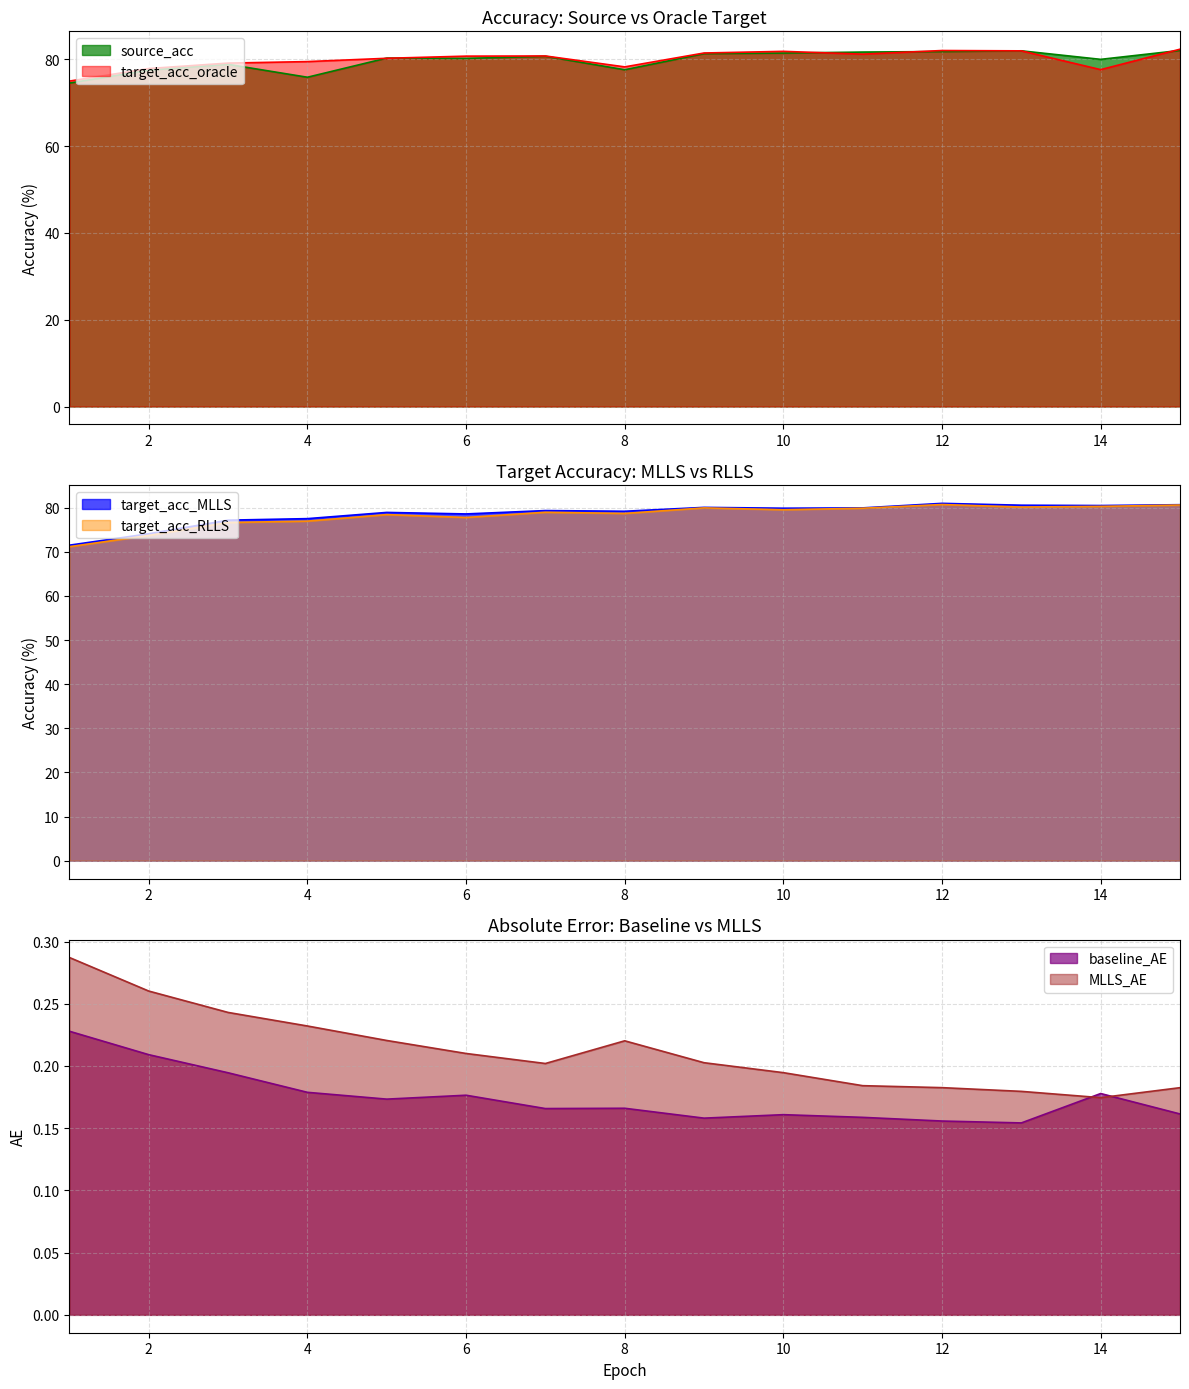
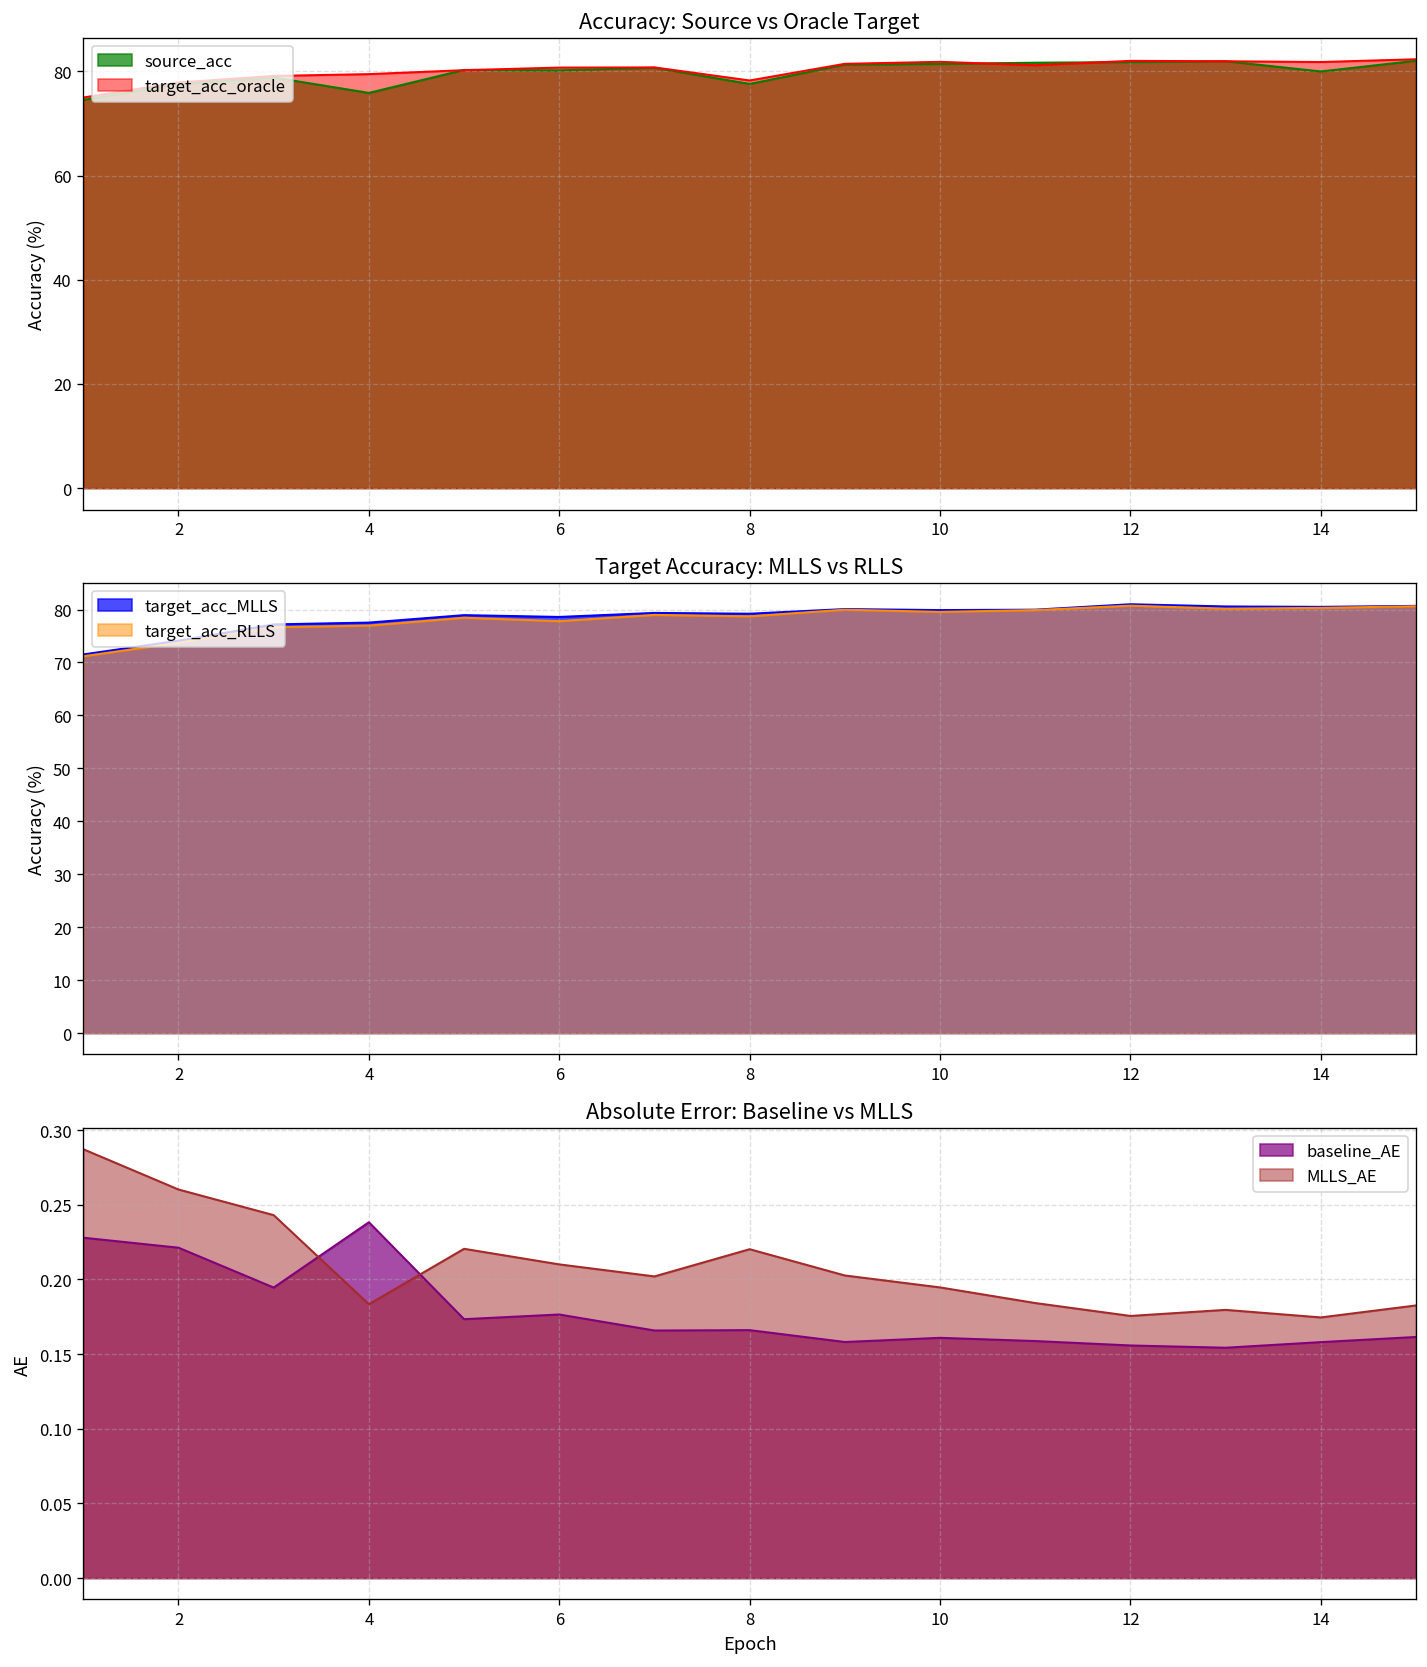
  {
    "Accuracy: Source vs Oracle Target": {
      "source_acc": {
        "4": 76,
        "8": 78,
        "14": 80
      },
      "target_acc_oracle": {
        "4": 79,
        "8": 78,
-       "14": 78
+       "14": 82
      }
    },
    "Target Accuracy: MLLS vs RLLS": {
      "target_acc_MLLS": {
        "4": 78,
        "6": 79
      },
      "target_acc_RLLS": {
        "4": 77,
        "6": 78
      }
    },
    "Absolute Error: Baseline vs MLLS": {
      "baseline_AE": {
-       "2": 0.209,
-       "4": 0.179,
+       "2": 0.221,
+       "4": 0.238,
        "6": 0.176,
        "8": 0.166,
        "10": 0.161,
        "12": 0.156,
-       "14": 0.178
+       "14": 0.158
      },
      "MLLS_AE": {
        "2": 0.260,
-       "4": 0.232,
+       "4": 0.183,
        "6": 0.210,
        "8": 0.220,
        "10": 0.195,
-       "12": 0.183,
+       "12": 0.176,
        "14": 0.175
      }
    }
  }
